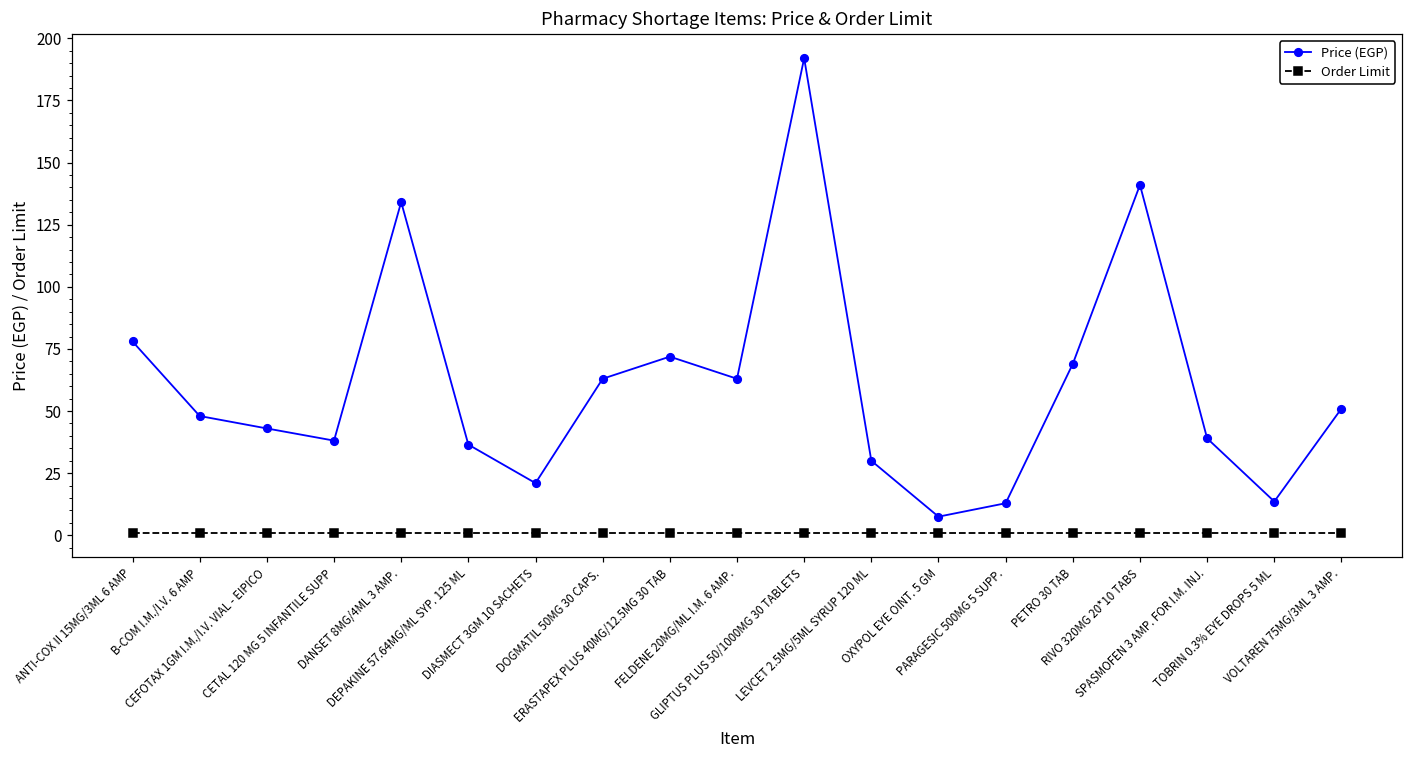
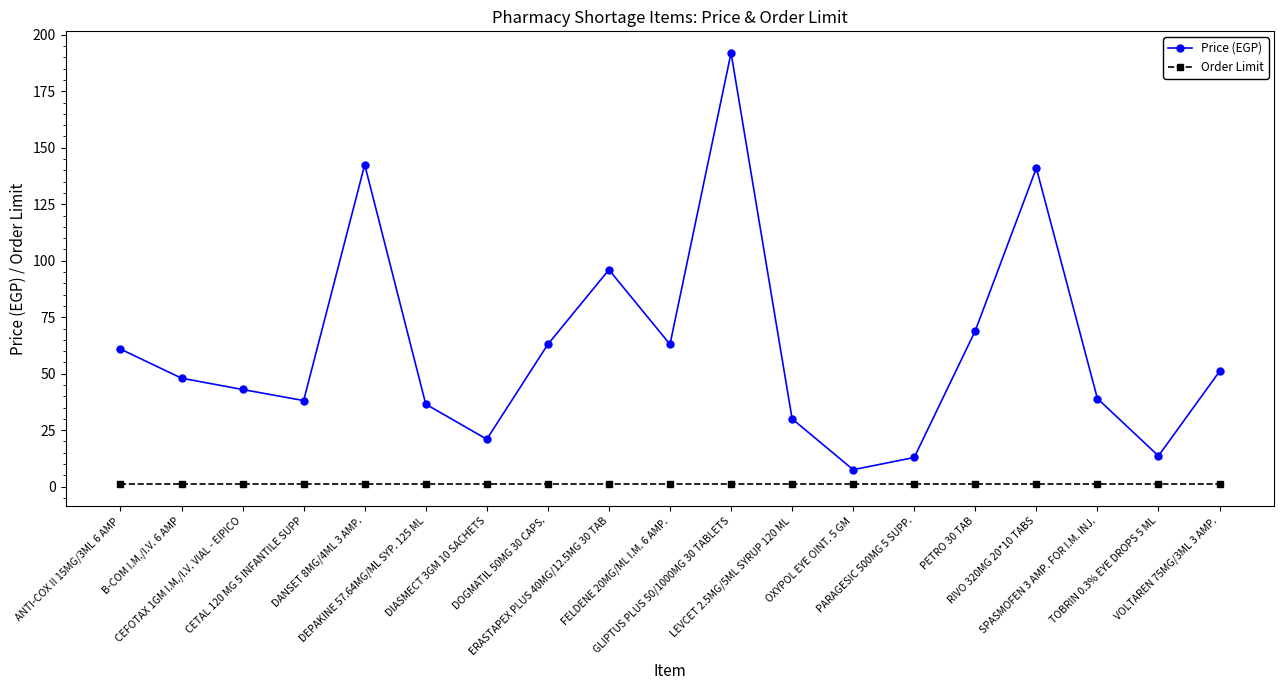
  {
    "Price (EGP)": {
-     "ANTI-COX II 15MG/3ML 6 AMP": 78,
+     "ANTI-COX II 15MG/3ML 6 AMP": 61,
      "B-COM I.M./I.V. 6 AMP": 48,
      "CEFOTAX 1GM I.M./I.V. VIAL - EIPICO": 43,
      "CETAL 120 MG 5 INFANTILE SUPP": 38,
-     "DANSET 8MG/4ML 3 AMP.": 134,
+     "DANSET 8MG/4ML 3 AMP.": 143,
      "DEPAKINE 57.64MG/ML SYP. 125 ML": 37,
      "DIASMECT 3GM 10 SACHETS": 21,
      "DOGMATIL 50MG 30 CAPS.": 63,
-     "ERASTAPEX PLUS 40MG/12.5MG 30 TAB": 72,
+     "ERASTAPEX PLUS 40MG/12.5MG 30 TAB": 96,
      "FELDENE 20MG/ML I.M. 6 AMP.": 63,
      "GLIPTUS PLUS 50/1000MG 30 TABLETS": 192,
      "LEVCET 2.5MG/5ML SYRUP 120 ML": 30,
      "OXYPOL EYE OINT. 5 GM": 8,
      "PARAGESIC 500MG 5 SUPP.": 13,
      "PETRO 30 TAB": 69,
      "RIVO 320MG 20*10 TABS": 141,
      "SPASMOFEN 3 AMP. FOR I.M. INJ.": 39,
      "TOBRIN 0.3% EYE DROPS 5 ML": 14,
      "VOLTAREN 75MG/3ML 3 AMP.": 51
    },
    "Order Limit": {
      "ANTI-COX II 15MG/3ML 6 AMP": 1,
      "B-COM I.M./I.V. 6 AMP": 1,
      "CEFOTAX 1GM I.M./I.V. VIAL - EIPICO": 1,
      "CETAL 120 MG 5 INFANTILE SUPP": 1,
      "DANSET 8MG/4ML 3 AMP.": 1,
      "DEPAKINE 57.64MG/ML SYP. 125 ML": 1,
      "DIASMECT 3GM 10 SACHETS": 1,
      "DOGMATIL 50MG 30 CAPS.": 1,
      "ERASTAPEX PLUS 40MG/12.5MG 30 TAB": 1,
      "FELDENE 20MG/ML I.M. 6 AMP.": 1,
      "GLIPTUS PLUS 50/1000MG 30 TABLETS": 1,
      "LEVCET 2.5MG/5ML SYRUP 120 ML": 1,
      "OXYPOL EYE OINT. 5 GM": 1,
      "PARAGESIC 500MG 5 SUPP.": 1,
      "PETRO 30 TAB": 1,
      "RIVO 320MG 20*10 TABS": 1,
      "SPASMOFEN 3 AMP. FOR I.M. INJ.": 1,
      "TOBRIN 0.3% EYE DROPS 5 ML": 1,
      "VOLTAREN 75MG/3ML 3 AMP.": 1
    }
  }
